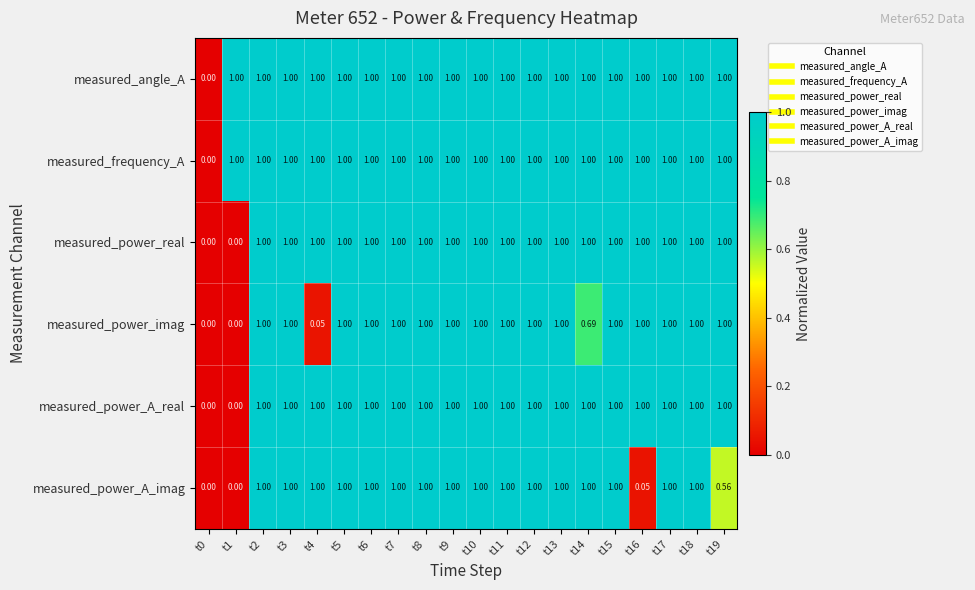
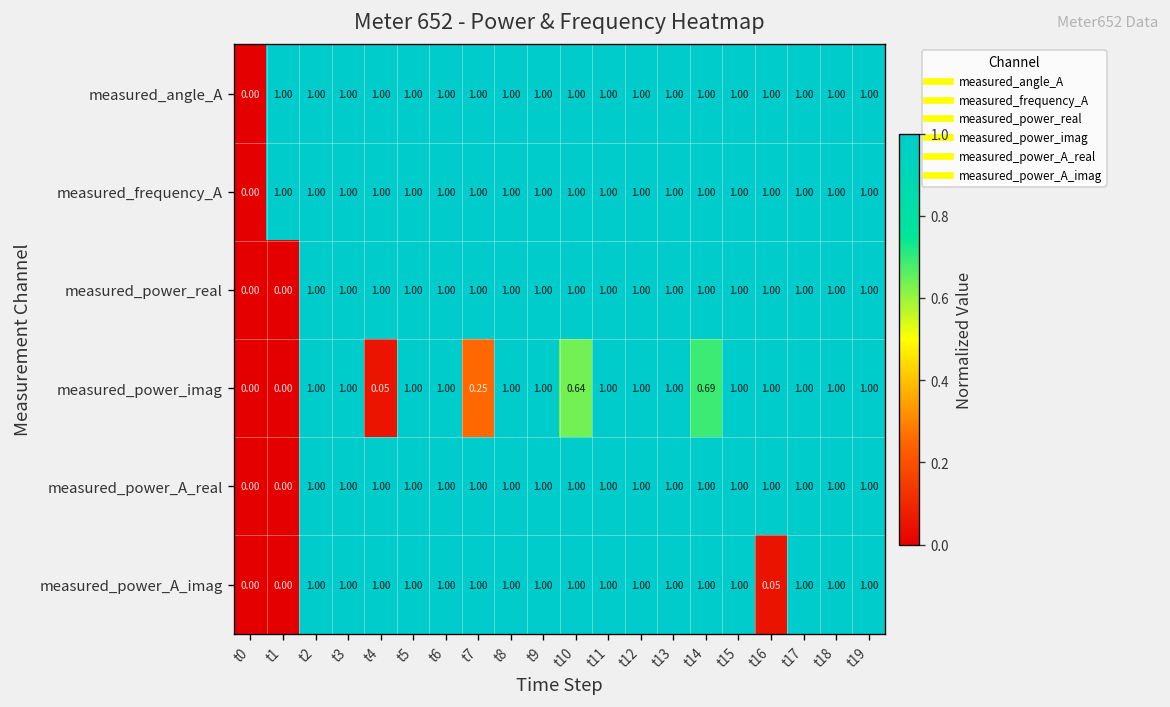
  {
    "measured_angle_A": {
      "t0": 0.00,
      "t1": 1.00,
      "t2": 1.00,
      "t3": 1.00,
      "t4": 1.00,
      "t5": 1.00,
      "t6": 1.00,
      "t7": 1.00,
      "t8": 1.00,
      "t9": 1.00,
      "t10": 1.00,
      "t11": 1.00,
      "t12": 1.00,
      "t13": 1.00,
      "t14": 1.00,
      "t15": 1.00,
      "t16": 1.00,
      "t17": 1.00,
      "t18": 1.00,
      "t19": 1.00
    },
    "measured_frequency_A": {
      "t0": 0.00,
      "t1": 1.00,
      "t2": 1.00,
      "t3": 1.00,
      "t4": 1.00,
      "t5": 1.00,
      "t6": 1.00,
      "t7": 1.00,
      "t8": 1.00,
      "t9": 1.00,
      "t10": 1.00,
      "t11": 1.00,
      "t12": 1.00,
      "t13": 1.00,
      "t14": 1.00,
      "t15": 1.00,
      "t16": 1.00,
      "t17": 1.00,
      "t18": 1.00,
      "t19": 1.00
    },
    "measured_power_real": {
      "t0": 0.00,
      "t1": 0.00,
      "t2": 1.00,
      "t3": 1.00,
      "t4": 1.00,
      "t5": 1.00,
      "t6": 1.00,
      "t7": 1.00,
      "t8": 1.00,
      "t9": 1.00,
      "t10": 1.00,
      "t11": 1.00,
      "t12": 1.00,
      "t13": 1.00,
      "t14": 1.00,
      "t15": 1.00,
      "t16": 1.00,
      "t17": 1.00,
      "t18": 1.00,
      "t19": 1.00
    },
    "measured_power_imag": {
      "t0": 0.00,
      "t1": 0.00,
      "t2": 1.00,
      "t3": 1.00,
      "t4": 0.05,
      "t5": 1.00,
      "t6": 1.00,
-     "t7": 1.00,
+     "t7": 0.25,
      "t8": 1.00,
      "t9": 1.00,
-     "t10": 1.00,
+     "t10": 0.64,
      "t11": 1.00,
      "t12": 1.00,
      "t13": 1.00,
      "t14": 0.69,
      "t15": 1.00,
      "t16": 1.00,
      "t17": 1.00,
      "t18": 1.00,
      "t19": 1.00
    },
    "measured_power_A_real": {
      "t0": 0.00,
      "t1": 0.00,
      "t2": 1.00,
      "t3": 1.00,
      "t4": 1.00,
      "t5": 1.00,
      "t6": 1.00,
      "t7": 1.00,
      "t8": 1.00,
      "t9": 1.00,
      "t10": 1.00,
      "t11": 1.00,
      "t12": 1.00,
      "t13": 1.00,
      "t14": 1.00,
      "t15": 1.00,
      "t16": 1.00,
      "t17": 1.00,
      "t18": 1.00,
      "t19": 1.00
    },
    "measured_power_A_imag": {
      "t0": 0.00,
      "t1": 0.00,
      "t2": 1.00,
      "t3": 1.00,
      "t4": 1.00,
      "t5": 1.00,
      "t6": 1.00,
      "t7": 1.00,
      "t8": 1.00,
      "t9": 1.00,
      "t10": 1.00,
      "t11": 1.00,
      "t12": 1.00,
      "t13": 1.00,
      "t14": 1.00,
      "t15": 1.00,
      "t16": 0.05,
      "t17": 1.00,
      "t18": 1.00,
-     "t19": 0.56
+     "t19": 1.00
    }
  }
